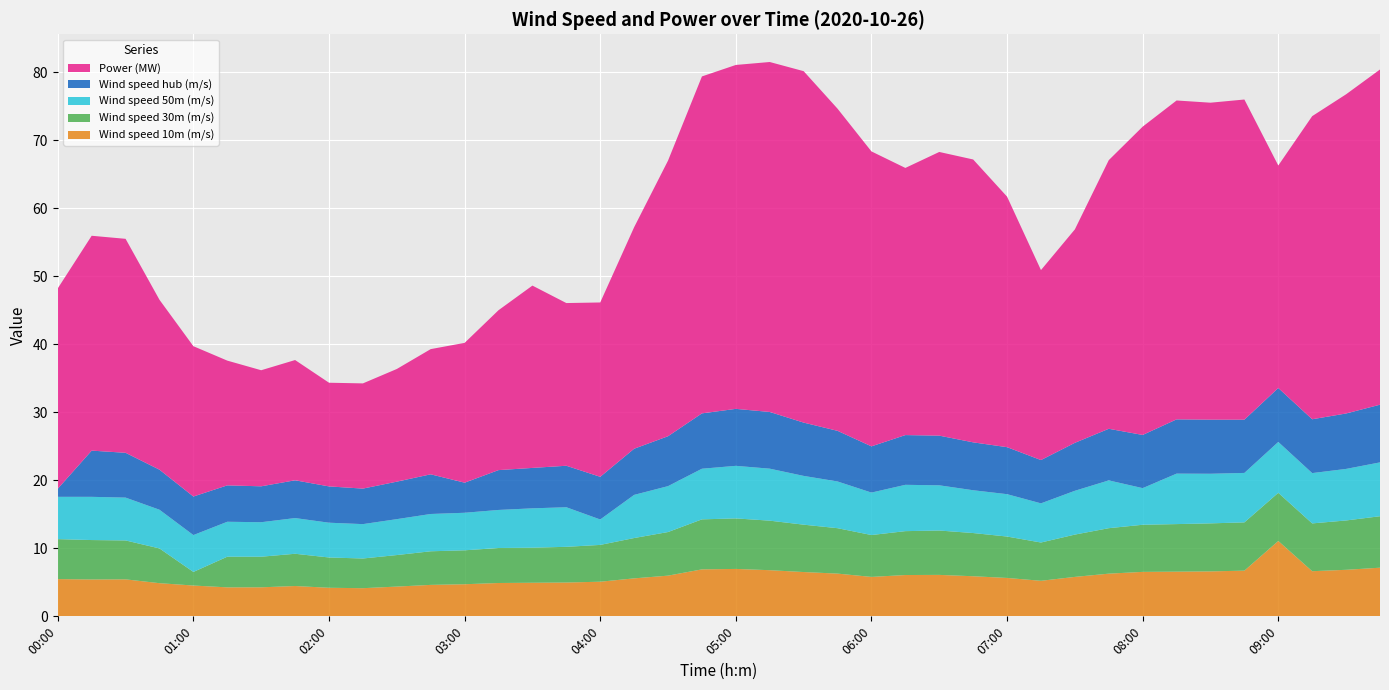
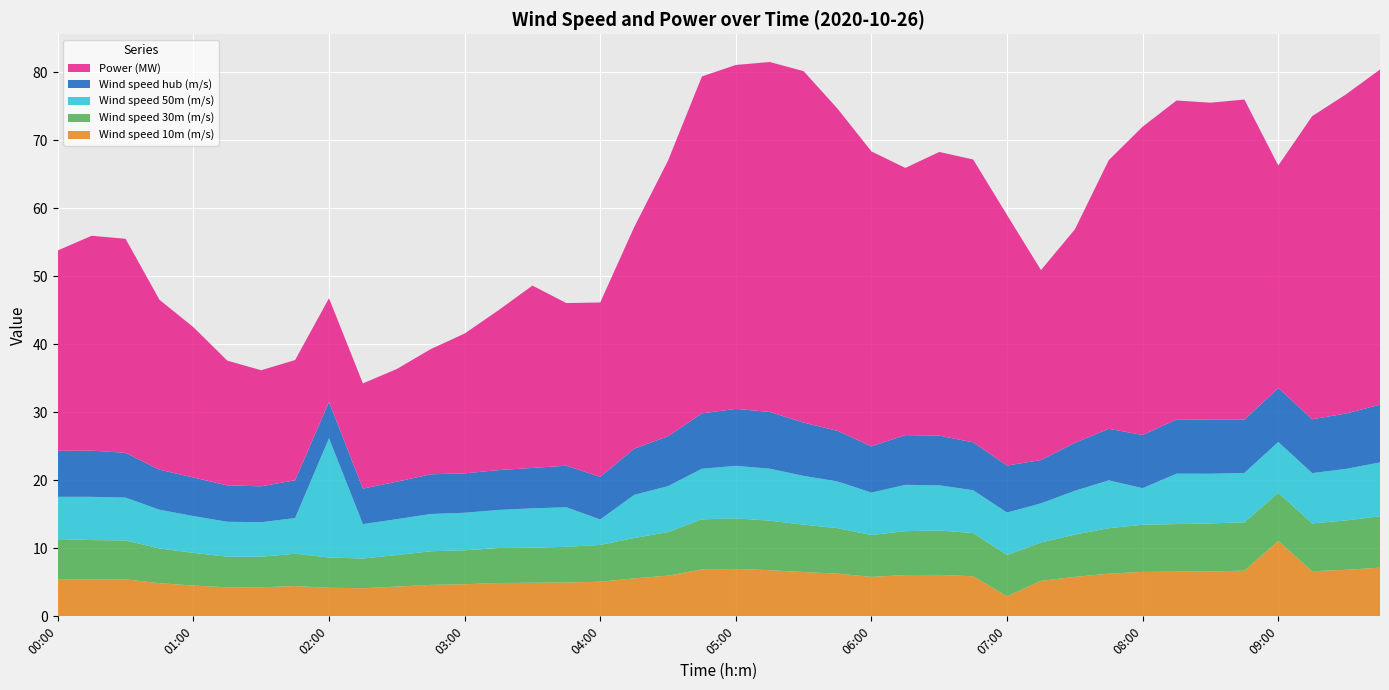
  {
    "Wind speed 10m (m/s)": {
      "00:00": 5,
      "01:00": 5,
      "02:00": 4,
      "03:00": 5,
      "04:00": 5,
      "05:00": 7,
      "06:00": 6,
-     "07:00": 6,
+     "07:00": 3,
      "08:00": 7,
      "09:00": 11
    },
    "Wind speed 30m (m/s)": {
      "00:00": 6,
-     "01:00": 2,
+     "01:00": 5,
      "02:00": 4,
      "03:00": 5,
      "04:00": 5,
      "05:00": 7,
      "06:00": 6,
      "07:00": 6,
      "08:00": 7,
      "09:00": 7
    },
    "Wind speed 50m (m/s)": {
      "00:00": 6,
      "01:00": 5,
-     "02:00": 5,
+     "02:00": 18,
      "03:00": 6,
      "04:00": 4,
      "05:00": 8,
      "06:00": 6,
      "07:00": 6,
      "08:00": 5,
      "09:00": 7
    },
    "Wind speed hub (m/s)": {
-     "00:00": 1,
+     "00:00": 7,
      "01:00": 6,
      "02:00": 5,
-     "03:00": 4,
+     "03:00": 6,
      "04:00": 6,
      "05:00": 8,
      "06:00": 7,
      "07:00": 7,
      "08:00": 8,
      "09:00": 8
    },
    "Power (MW)": {
      "00:00": 29,
      "01:00": 22,
      "02:00": 15,
      "03:00": 21,
      "04:00": 26,
      "05:00": 51,
      "06:00": 43,
      "07:00": 37,
      "08:00": 45,
      "09:00": 33
    }
  }
